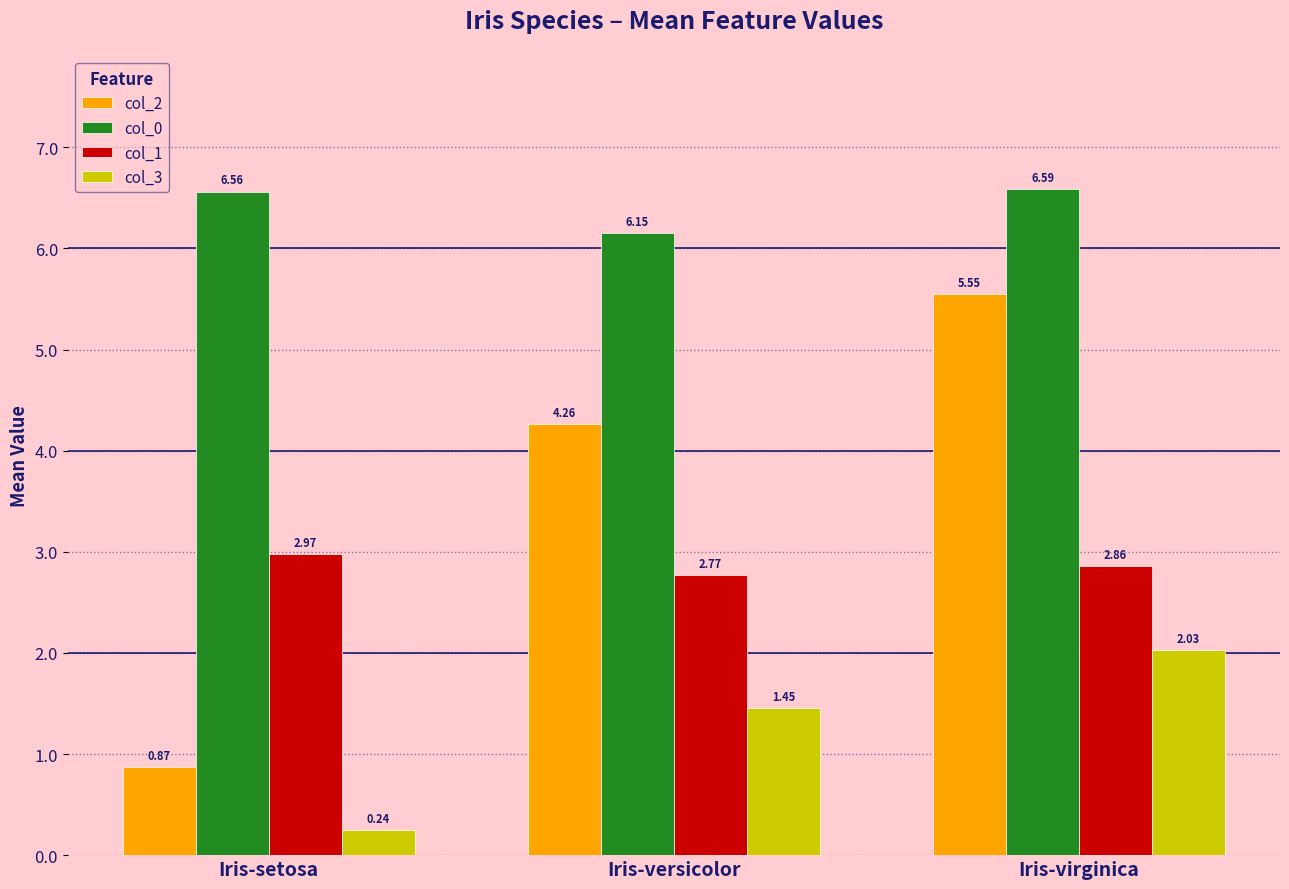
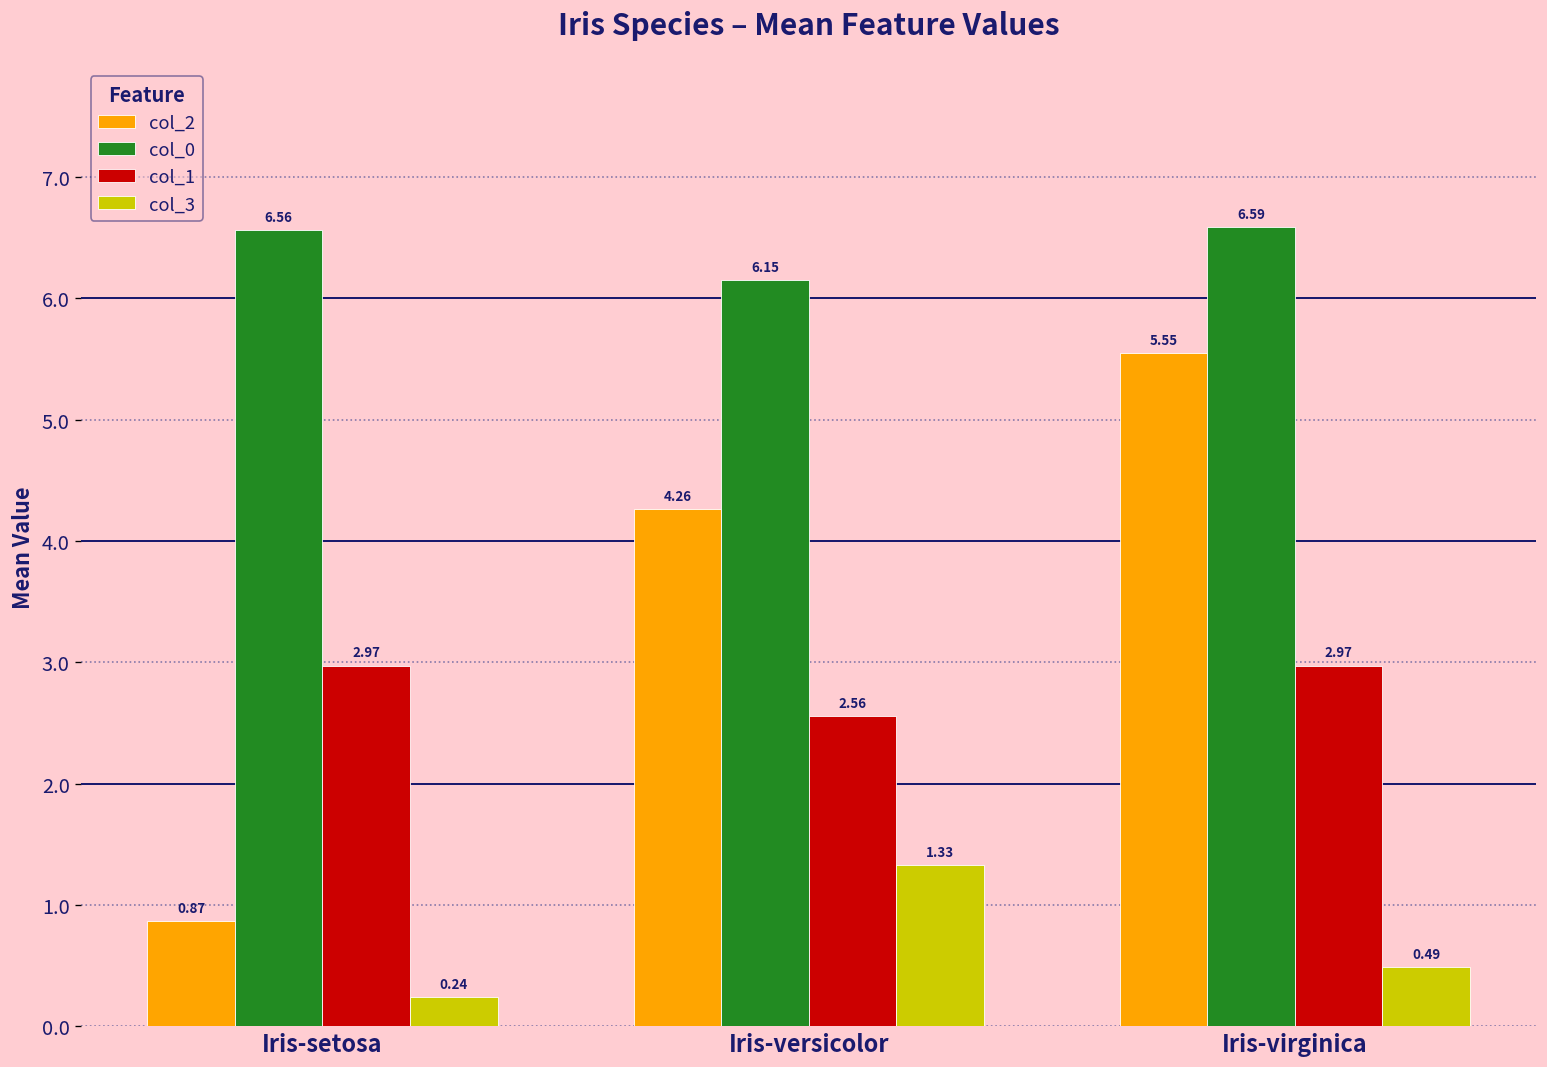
  {
    "col_2": {
      "Iris-setosa": 0.87,
      "Iris-versicolor": 4.26,
      "Iris-virginica": 5.55
    },
    "col_0": {
      "Iris-setosa": 6.56,
      "Iris-versicolor": 6.15,
      "Iris-virginica": 6.59
    },
    "col_1": {
      "Iris-setosa": 2.97,
-     "Iris-versicolor": 2.77,
-     "Iris-virginica": 2.86
+     "Iris-versicolor": 2.56,
+     "Iris-virginica": 2.97
    },
    "col_3": {
      "Iris-setosa": 0.24,
-     "Iris-versicolor": 1.45,
-     "Iris-virginica": 2.03
+     "Iris-versicolor": 1.33,
+     "Iris-virginica": 0.49
    }
  }
